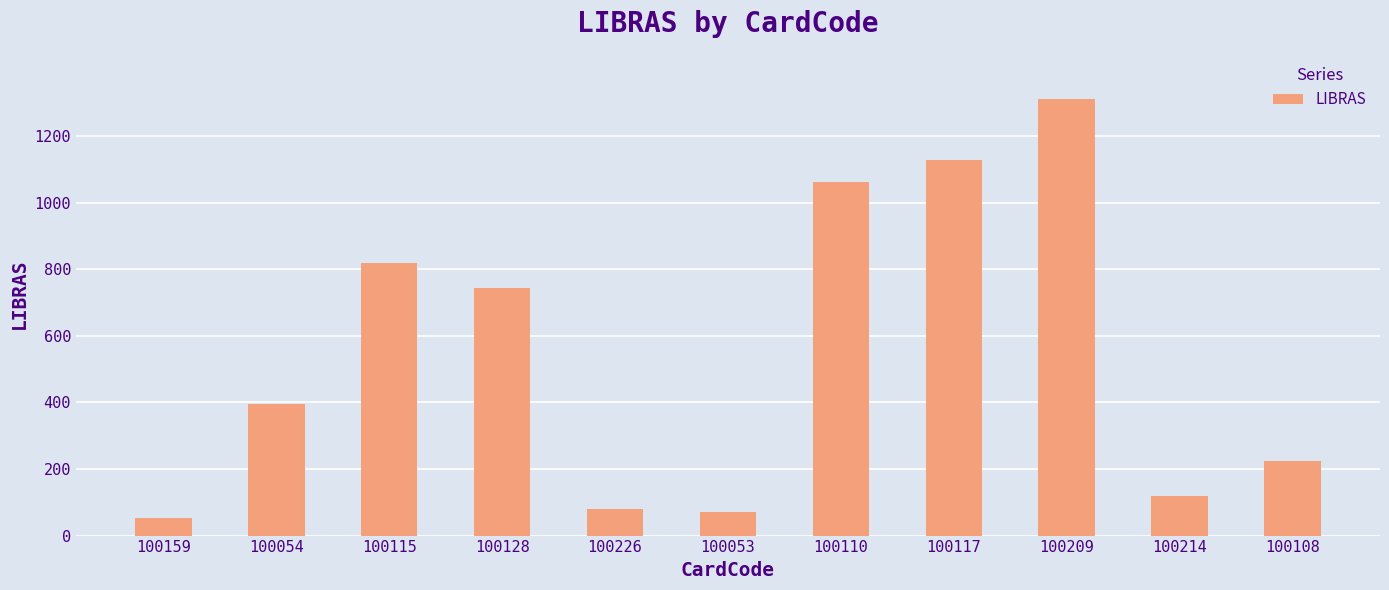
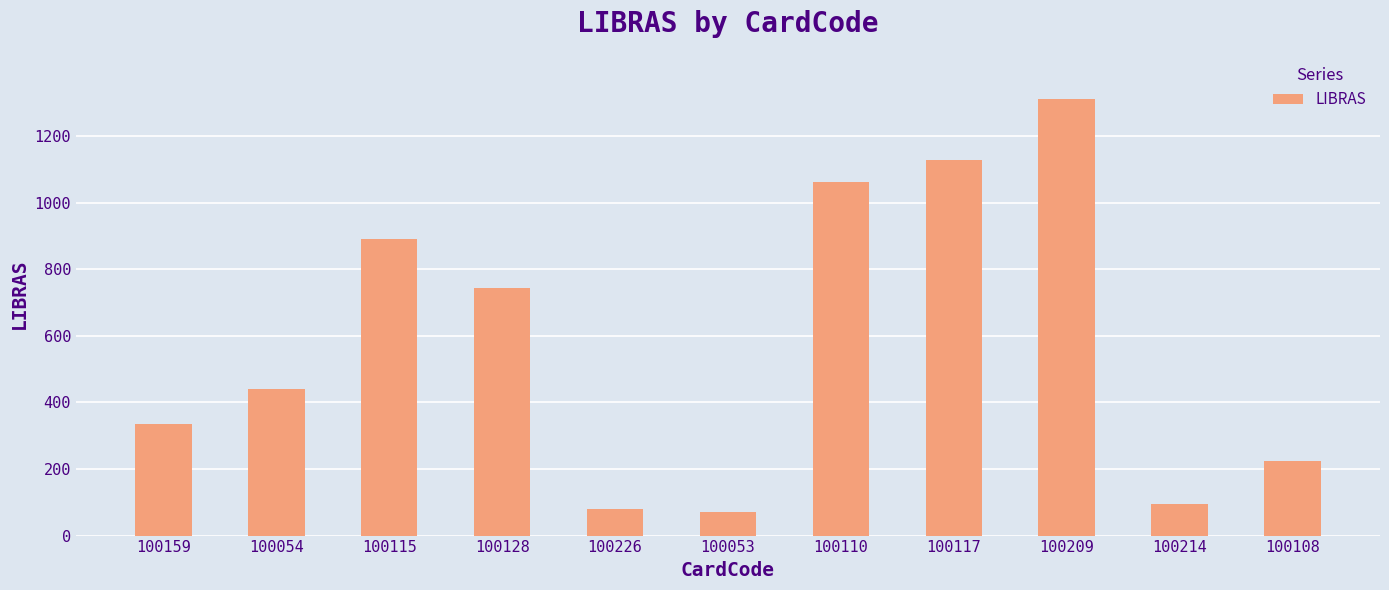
  {
-   "100159": 50,
-   "100054": 390,
-   "100115": 820,
+   "100159": 330,
+   "100054": 440,
+   "100115": 890,
    "100128": 740,
    "100226": 80,
    "100053": 70,
    "100110": 1060,
    "100117": 1130,
    "100209": 1310,
-   "100214": 120,
+   "100214": 90,
    "100108": 220
  }
